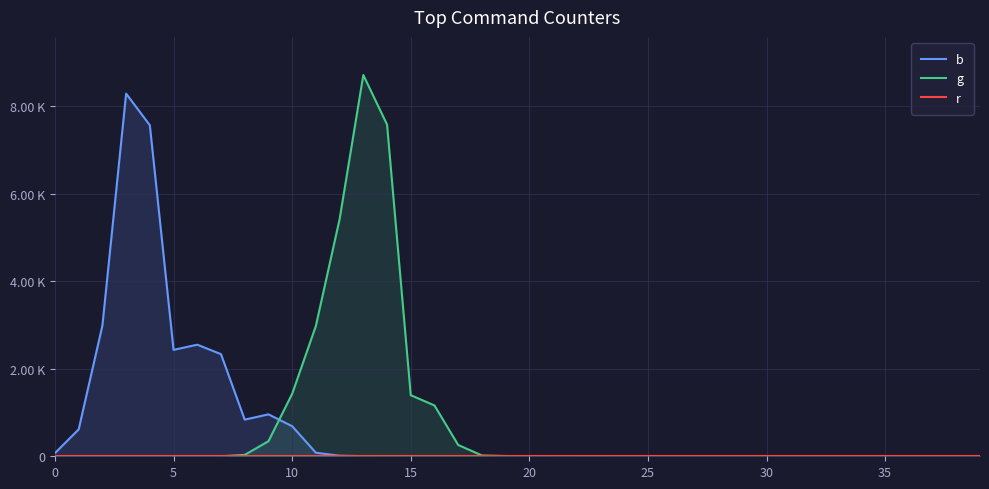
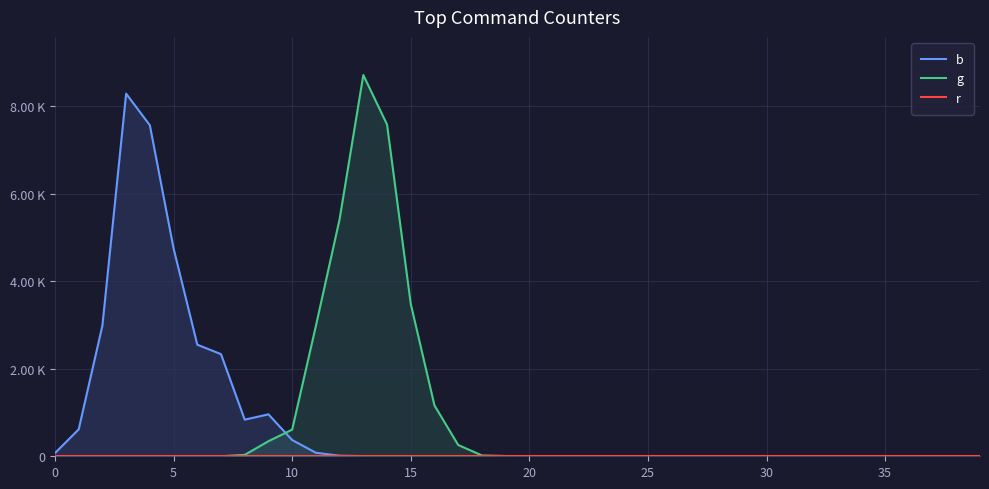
  {
    "b": {
      "0": 100,
-     "5": 2400,
-     "10": 700
+     "5": 4700,
+     "10": 400
    },
    "g": {
-     "10": 1400,
-     "15": 1400
+     "10": 600,
+     "15": 3500
    },
    "r": {
      "10": 0
    }
  }
